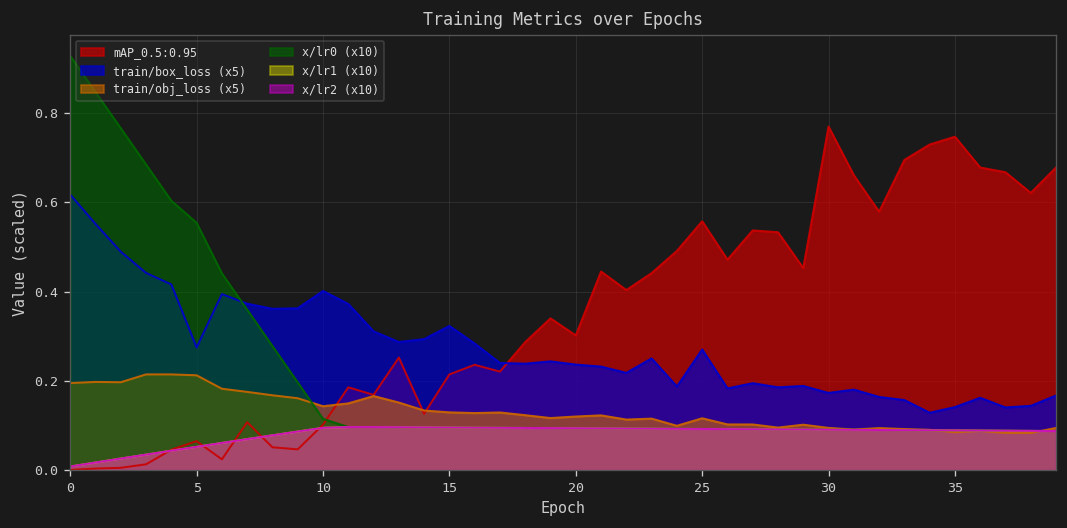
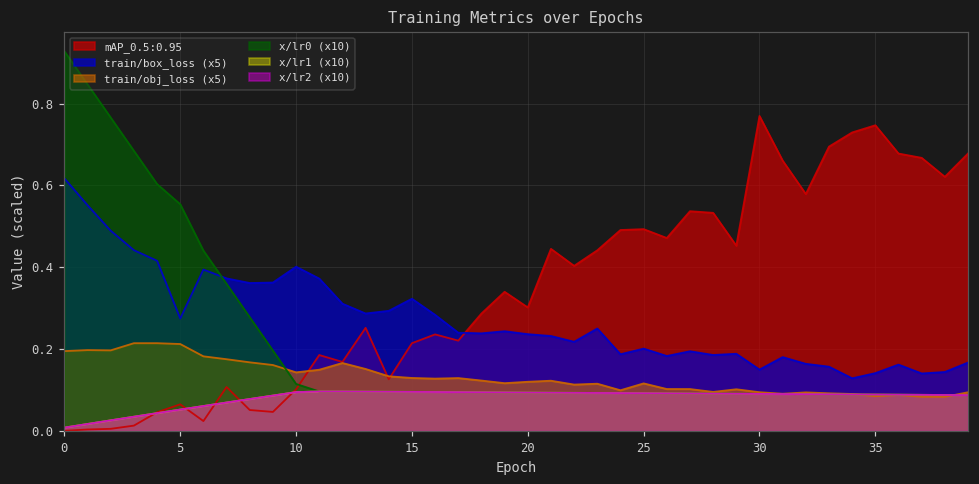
  {
    "mAP_0.5:0.95": {
      "0": 0.00,
      "5": 0.06,
      "10": 0.10,
      "15": 0.21,
      "20": 0.30,
-     "25": 0.56,
+     "25": 0.49,
      "30": 0.77,
      "35": 0.75
    },
    "train/box_loss (x5)": {
      "0": 0.62,
      "5": 0.27,
      "10": 0.40,
      "15": 0.32,
      "20": 0.24,
-     "25": 0.27,
-     "30": 0.17,
+     "25": 0.20,
+     "30": 0.15,
      "35": 0.14
    },
    "train/obj_loss (x5)": {
      "0": 0.20,
      "5": 0.21,
      "10": 0.14,
      "15": 0.13,
      "20": 0.12,
      "25": 0.12
    },
    "x/lr0 (x10)": {
      "0": 0.93,
      "5": 0.55,
      "10": 0.11
    },
    "x/lr2 (x10)": {
      "0": 0.01,
      "5": 0.05,
      "10": 0.09
    }
  }
